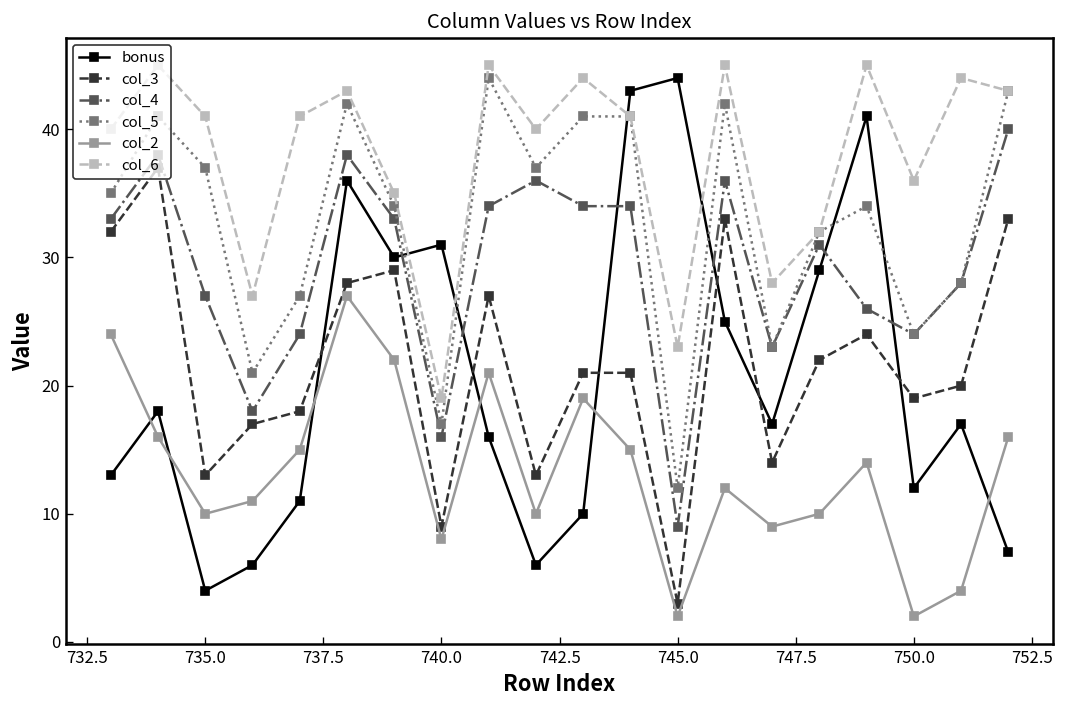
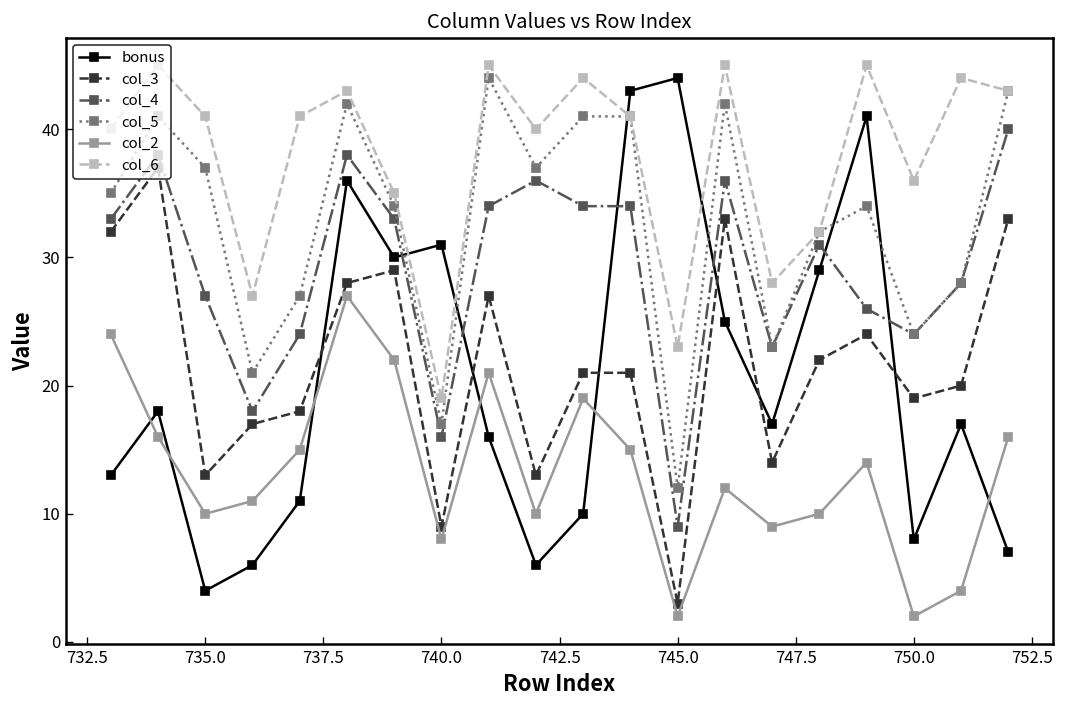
  {
    "bonus": {
      "735.0": 4,
      "740.0": 31,
      "745.0": 44,
-     "750.0": 12
+     "750.0": 8
    }
  }
